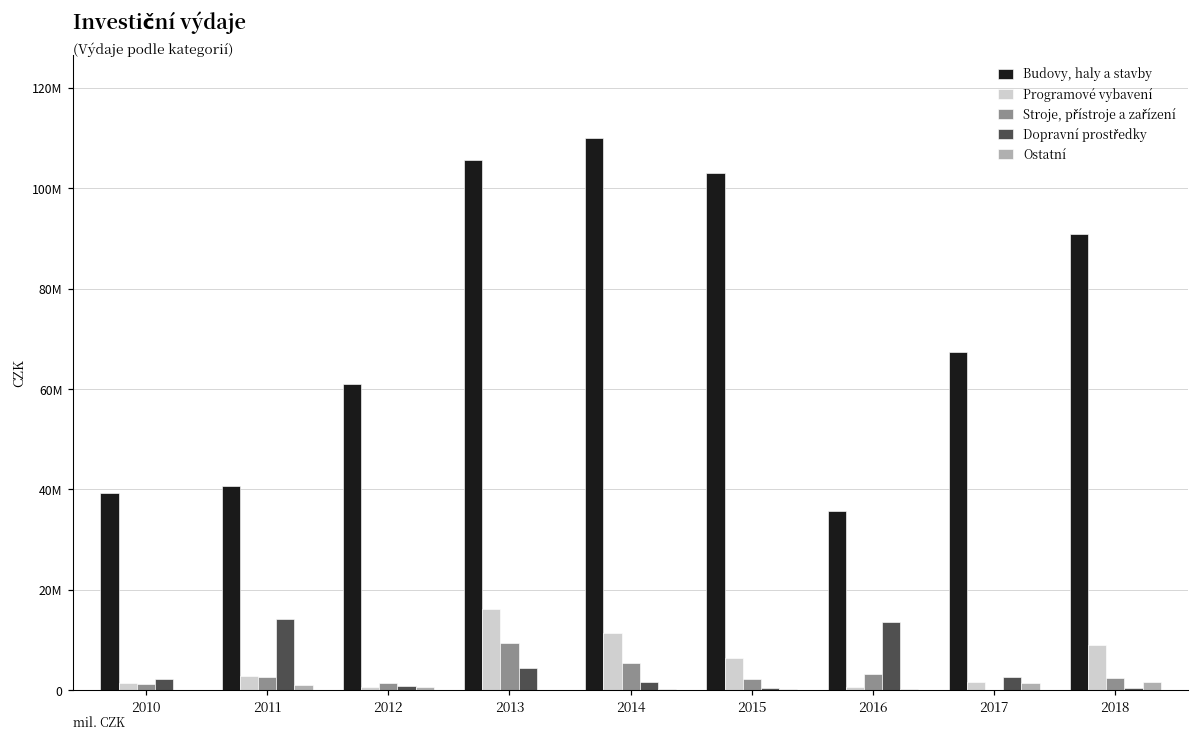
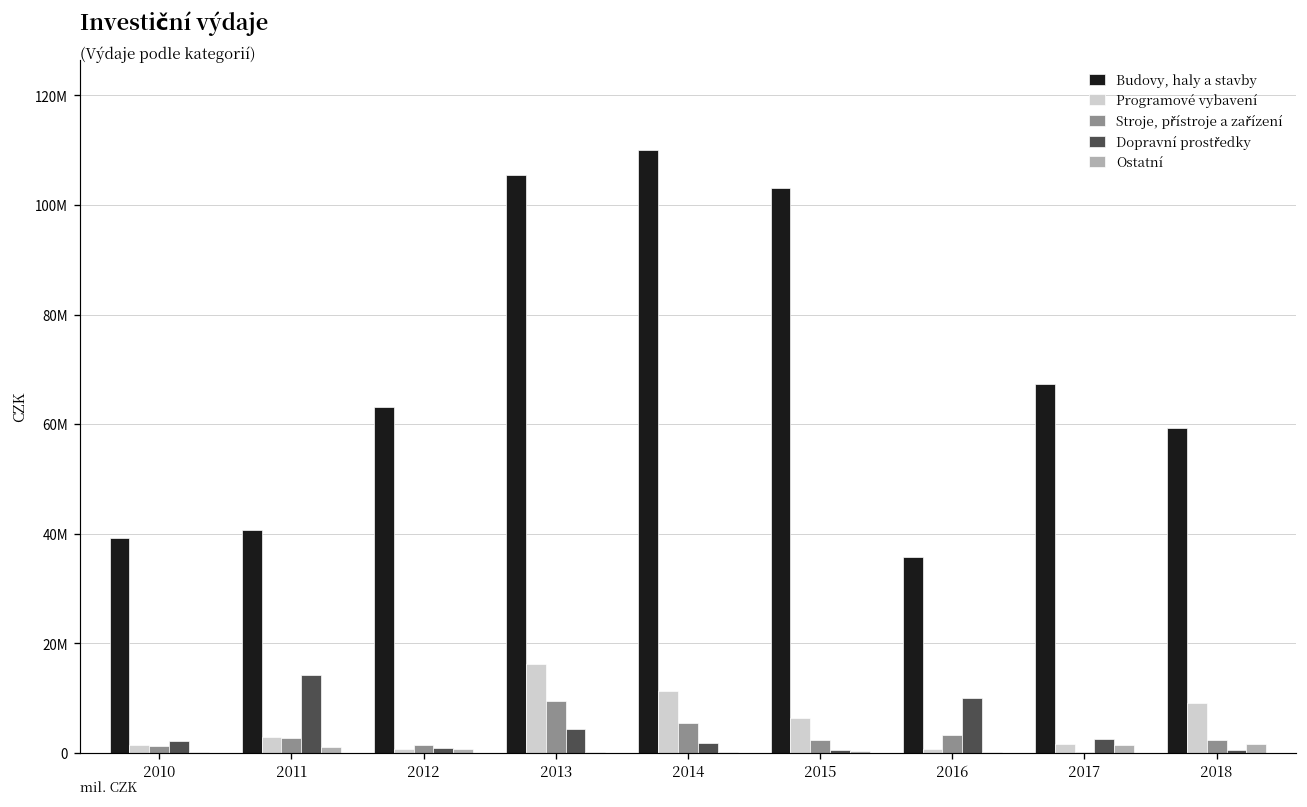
  {
    "Budovy, haly a stavby": {
      "2010": 39000000,
      "2011": 41000000,
-     "2012": 61000000,
+     "2012": 63000000,
      "2013": 106000000,
      "2014": 110000000,
      "2015": 103000000,
      "2016": 36000000,
      "2017": 67000000,
-     "2018": 91000000
+     "2018": 59000000
    },
    "Dopravní prostředky": {
      "2010": 2000000,
      "2011": 14000000,
      "2012": 1000000,
      "2013": 4000000,
      "2014": 2000000,
-     "2016": 14000000,
+     "2016": 10000000,
      "2017": 3000000
    }
  }
